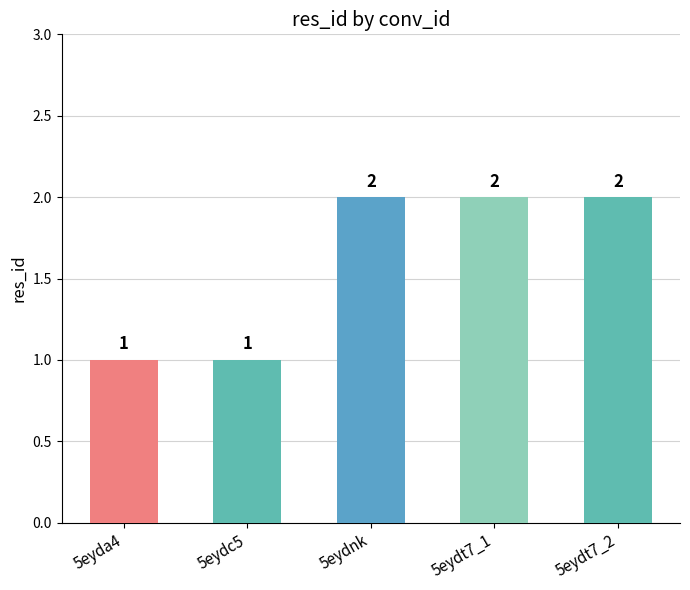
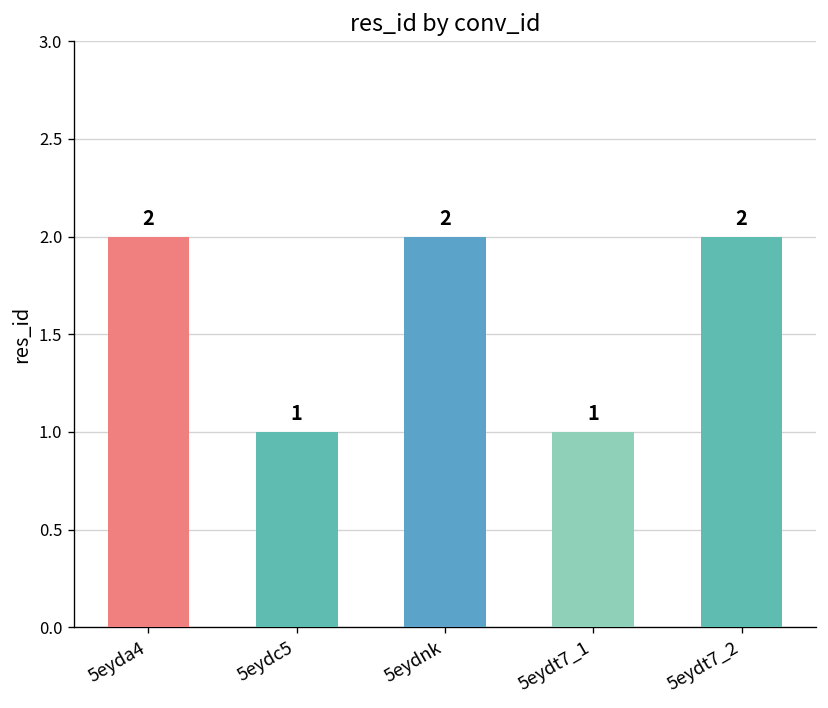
  {
-   "5eyda4": 1,
+   "5eyda4": 2,
    "5eydc5": 1,
    "5eydnk": 2,
-   "5eydt7_1": 2,
+   "5eydt7_1": 1,
    "5eydt7_2": 2
  }
